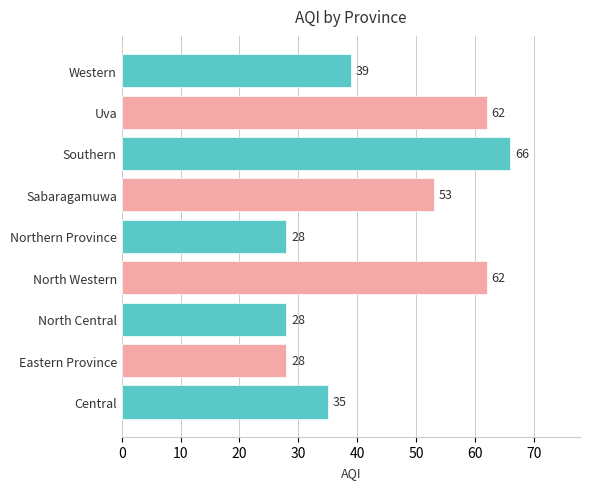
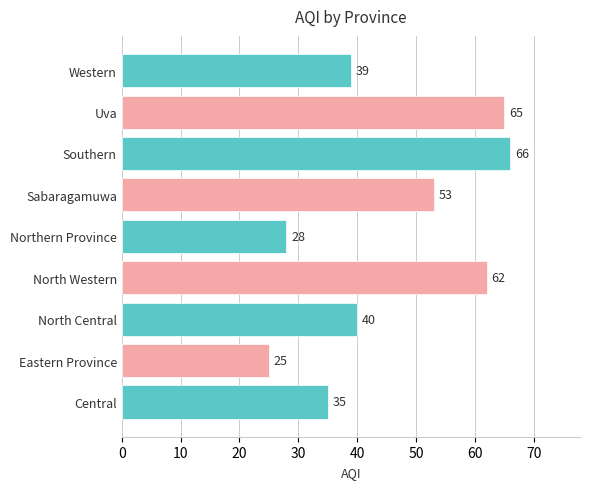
  {
    "Western": 39,
-   "Uva": 62,
+   "Uva": 65,
    "Southern": 66,
    "Sabaragamuwa": 53,
    "Northern Province": 28,
    "North Western": 62,
-   "North Central": 28,
-   "Eastern Province": 28,
+   "North Central": 40,
+   "Eastern Province": 25,
    "Central": 35
  }
